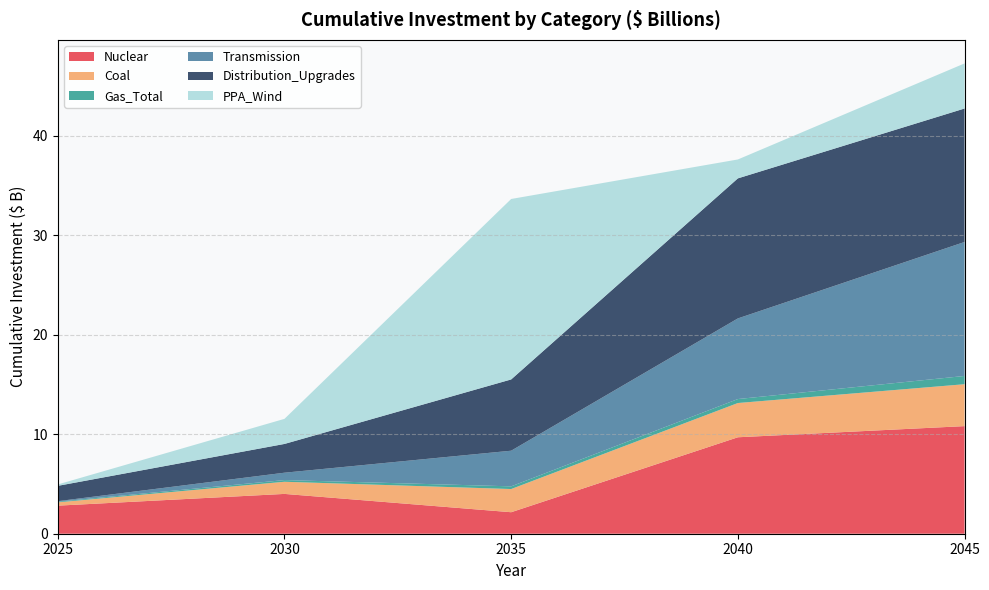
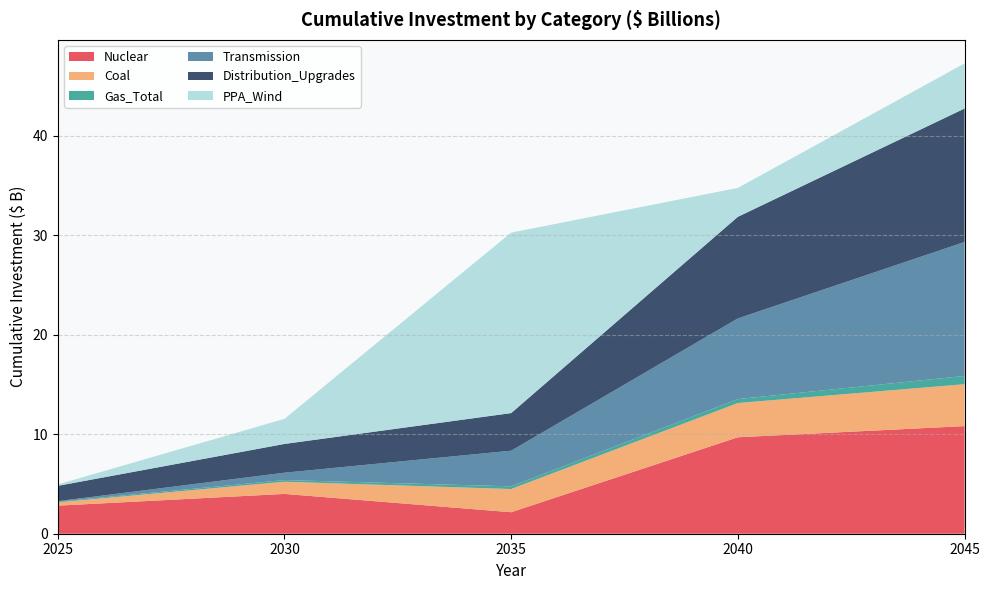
  {
    "Nuclear": {
      "2025": 3,
      "2030": 4,
      "2035": 2,
      "2040": 10,
      "2045": 11
    },
    "Coal": {
      "2035": 2,
      "2040": 3,
      "2045": 4
    },
    "Distribution_Upgrades": {
      "2030": 3,
-     "2035": 7,
-     "2040": 14,
+     "2035": 4,
+     "2040": 10,
      "2045": 13
    },
    "PPA_Wind": {
      "2030": 3,
      "2035": 18,
-     "2040": 2,
+     "2040": 3,
      "2045": 5
    }
  }
